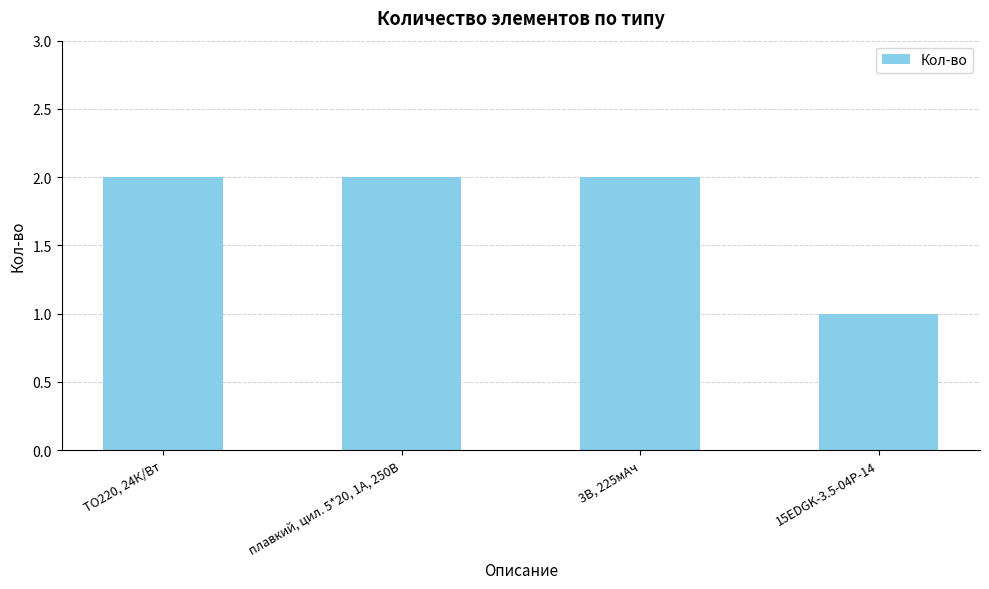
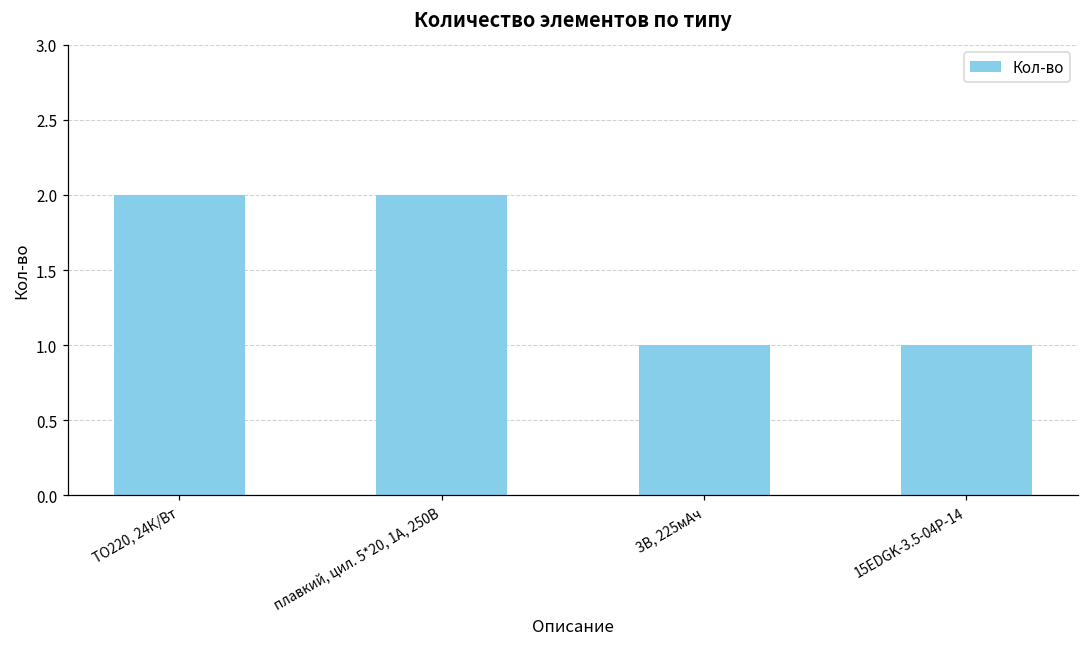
  {
    "TO220, 24К/Вт": 2,
    "плавкий, цил. 5*20, 1А, 250В": 2,
-   "3В, 225мАч": 2,
+   "3В, 225мАч": 1,
    "15EDGK-3.5-04P-14": 1
  }
